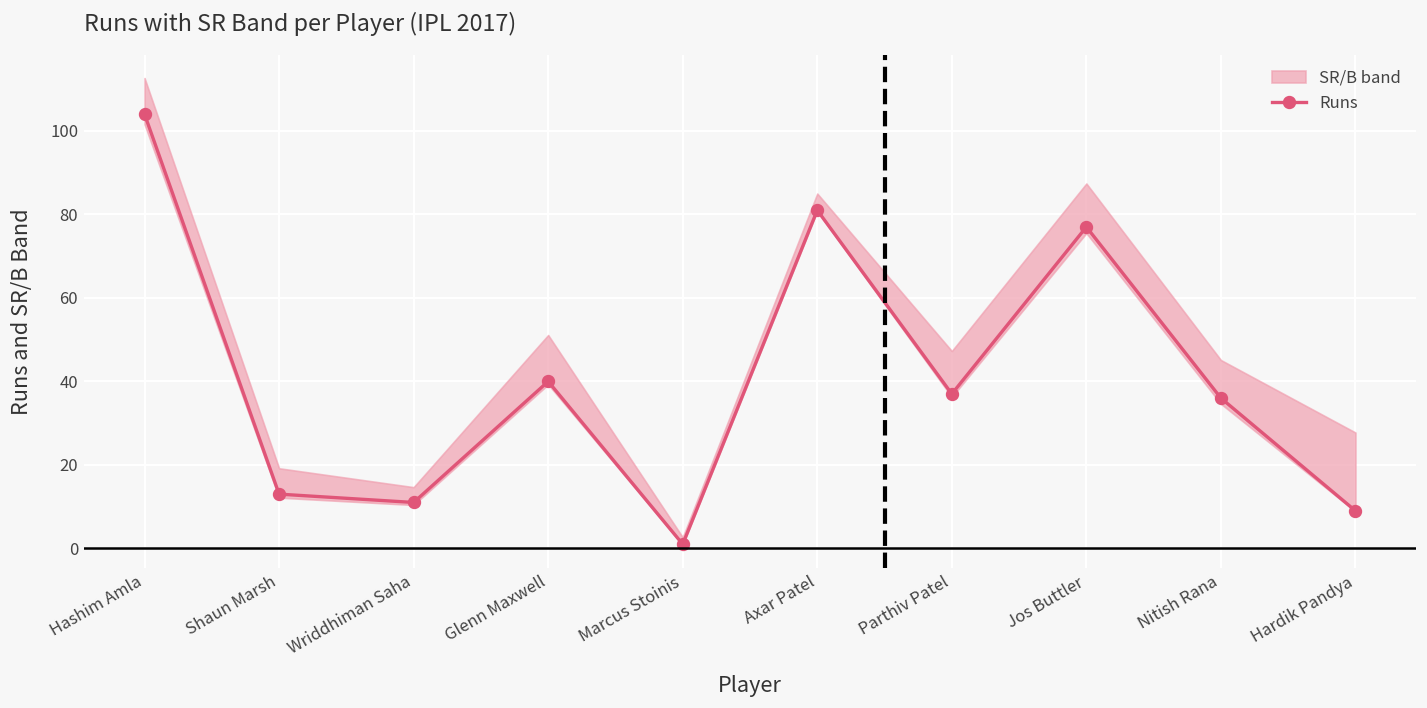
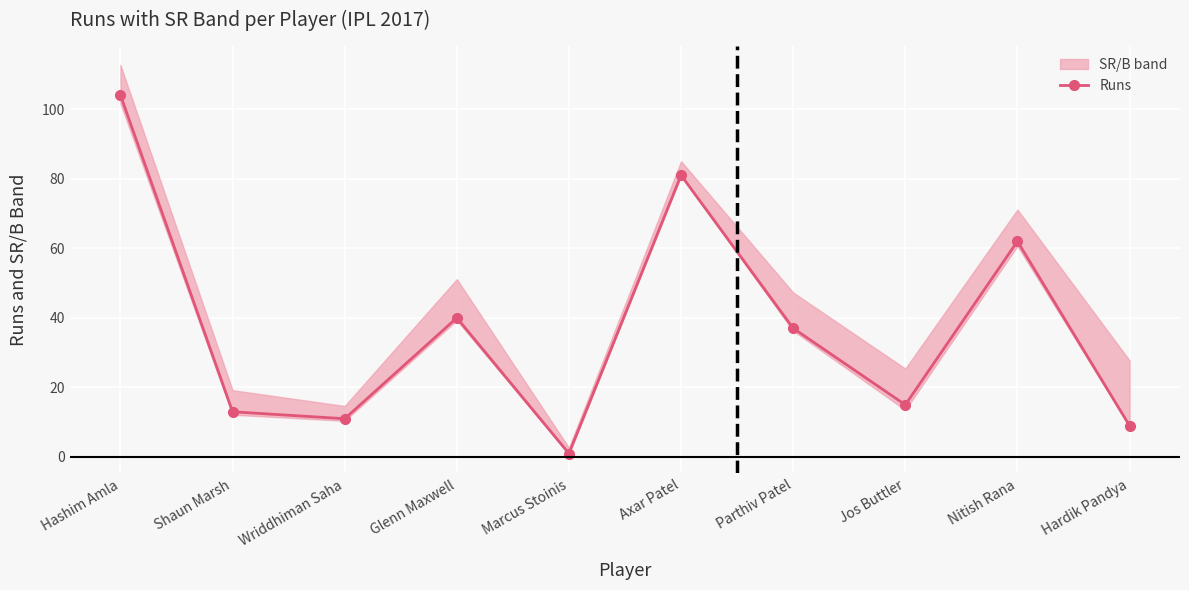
  {
    "Runs": {
      "Hashim Amla": 104,
      "Shaun Marsh": 13,
      "Wriddhiman Saha": 11,
      "Glenn Maxwell": 40,
      "Marcus Stoinis": 1,
      "Axar Patel": 81,
      "Parthiv Patel": 37,
-     "Jos Buttler": 77,
-     "Nitish Rana": 36,
+     "Jos Buttler": 15,
+     "Nitish Rana": 62,
      "Hardik Pandya": 9
    }
  }
